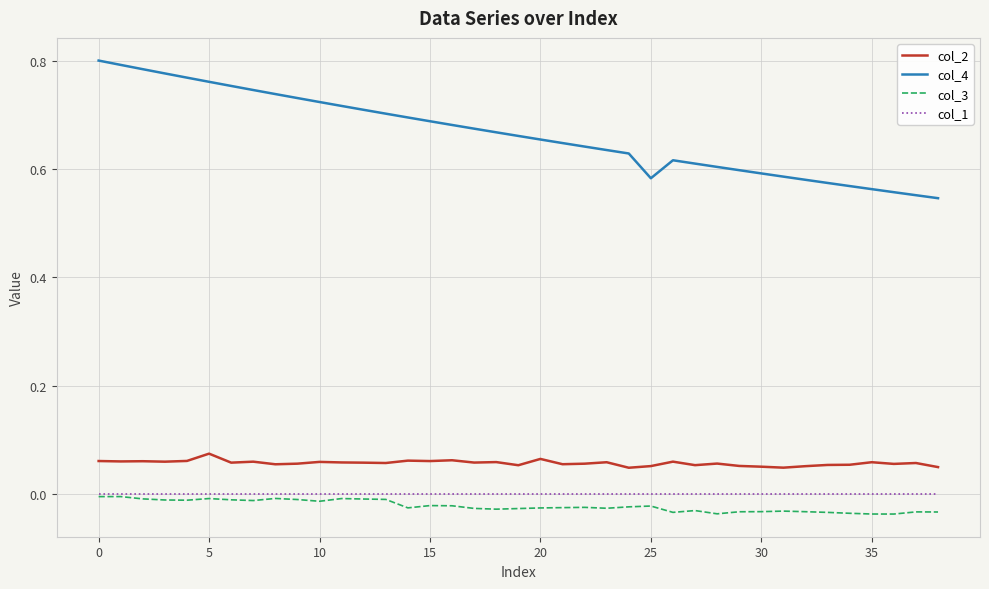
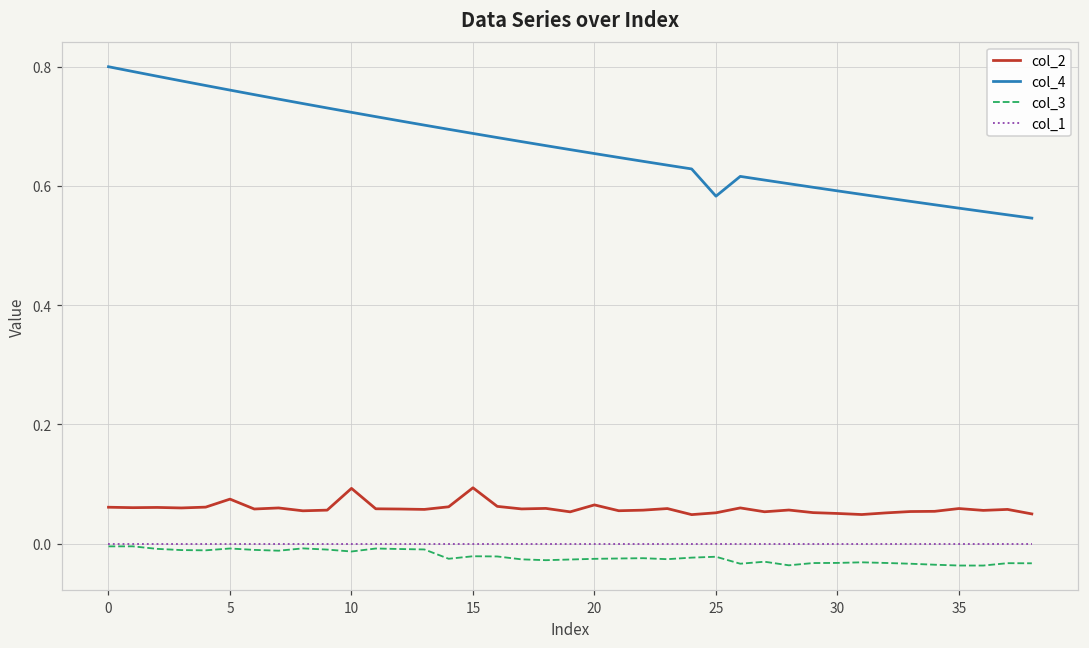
  {
    "col_2": {
      "0": 0.06,
      "5": 0.07,
-     "10": 0.06,
-     "15": 0.06,
+     "10": 0.09,
+     "15": 0.09,
      "20": 0.06,
      "25": 0.05,
      "30": 0.05,
      "35": 0.06
    },
    "col_4": {
      "0": 0.80,
      "5": 0.76,
      "10": 0.72,
      "15": 0.69,
      "20": 0.65,
      "25": 0.58,
      "30": 0.59,
      "35": 0.56
    },
    "col_3": {
      "5": -0.01,
      "10": -0.01,
      "15": -0.02,
      "20": -0.03,
      "25": -0.02,
      "30": -0.03,
      "35": -0.04
    },
    "col_1": {
      "5": 0.00,
      "10": 0.00,
      "15": 0.00,
      "20": 0.00,
      "25": 0.00,
      "30": 0.00,
      "35": 0.00
    }
  }
